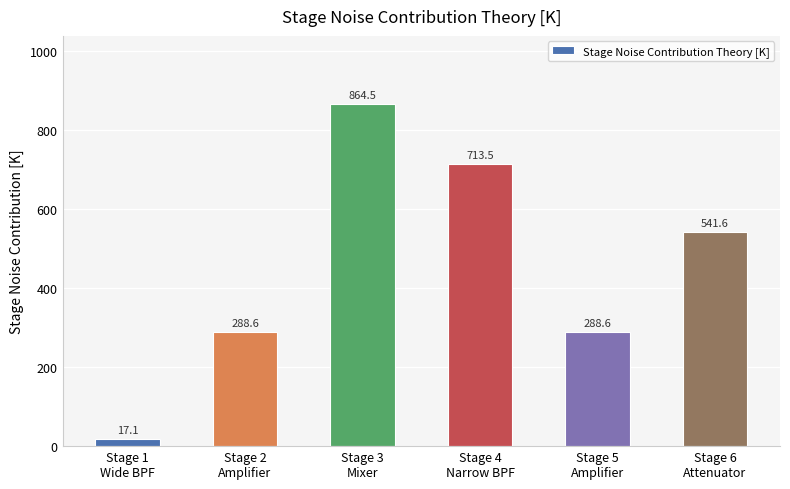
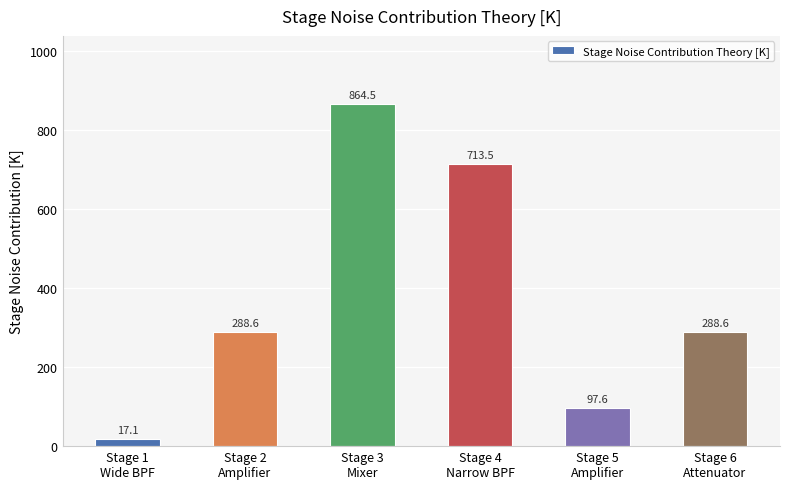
  {
    "Stage 1 Wide BPF": 17.1,
    "Stage 2 Amplifier": 288.6,
    "Stage 3 Mixer": 864.5,
    "Stage 4 Narrow BPF": 713.5,
-   "Stage 5 Amplifier": 288.6,
-   "Stage 6 Attenuator": 541.6
+   "Stage 5 Amplifier": 97.6,
+   "Stage 6 Attenuator": 288.6
  }
